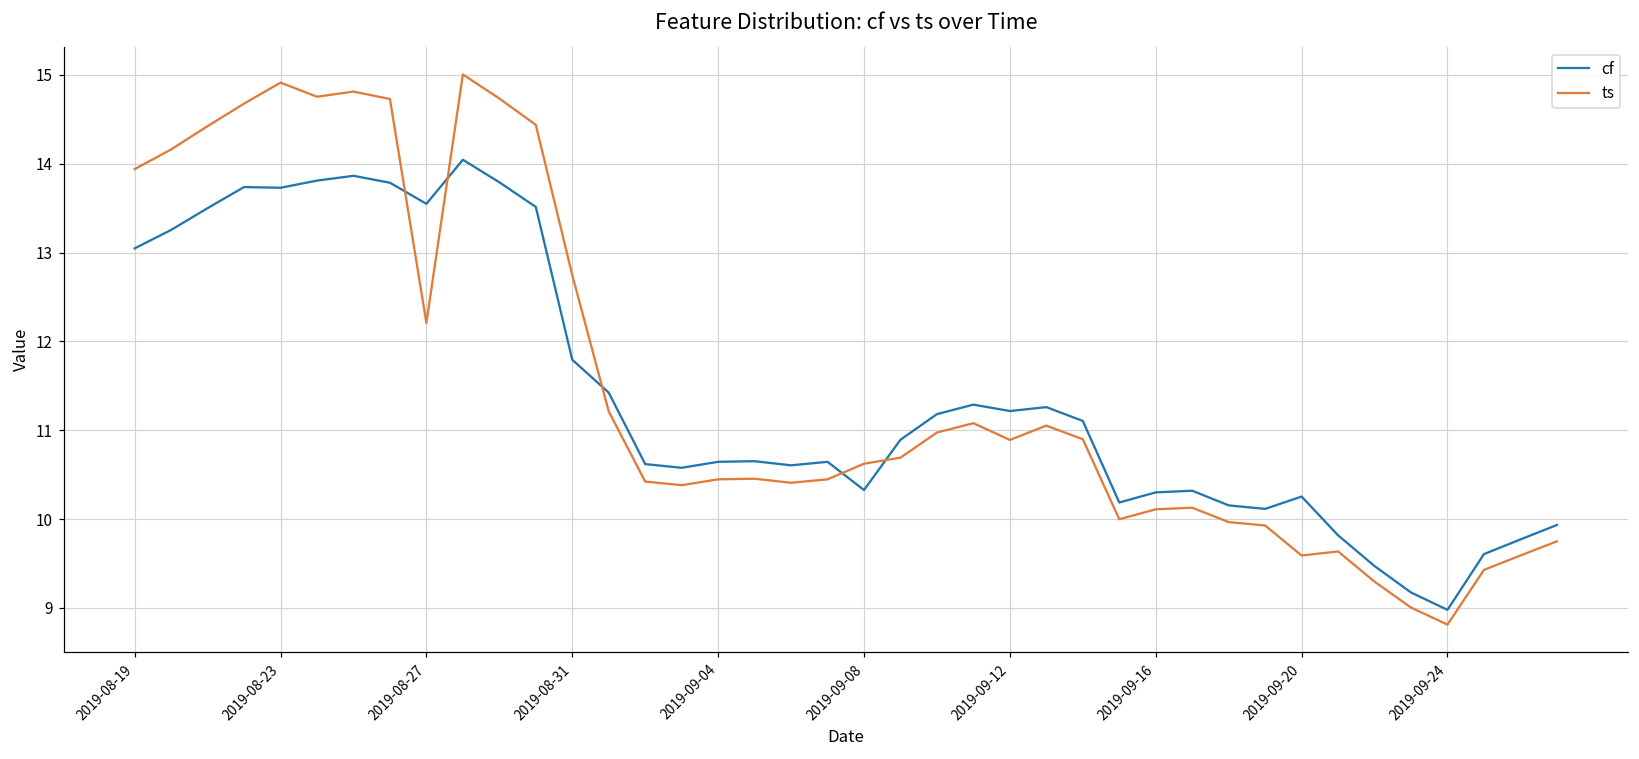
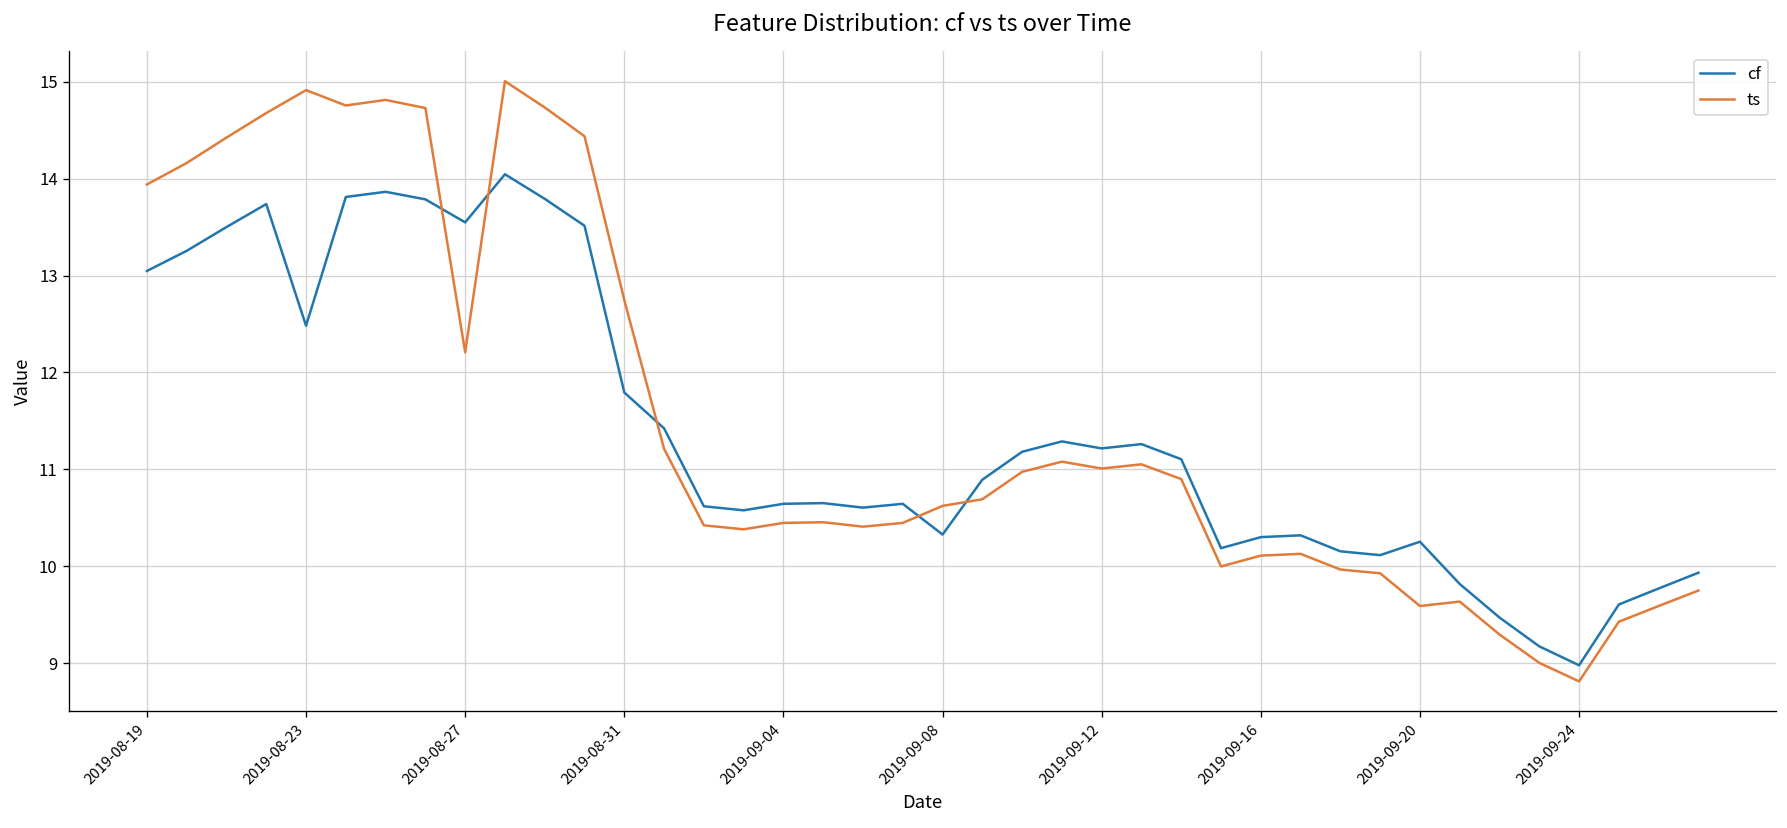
  {
    "cf": {
      "2019-08-19": 13.0,
-     "2019-08-23": 13.7,
+     "2019-08-23": 12.5,
      "2019-08-27": 13.5,
      "2019-08-31": 11.8,
      "2019-09-04": 10.6,
      "2019-09-08": 10.3,
      "2019-09-12": 11.2,
      "2019-09-16": 10.3,
      "2019-09-20": 10.3,
      "2019-09-24": 9.0
    },
    "ts": {
      "2019-08-19": 13.9,
      "2019-08-23": 14.9,
      "2019-08-27": 12.2,
      "2019-08-31": 12.7,
      "2019-09-04": 10.4,
      "2019-09-08": 10.6,
-     "2019-09-12": 10.9,
+     "2019-09-12": 11.0,
      "2019-09-16": 10.1,
      "2019-09-20": 9.6,
      "2019-09-24": 8.8
    }
  }
